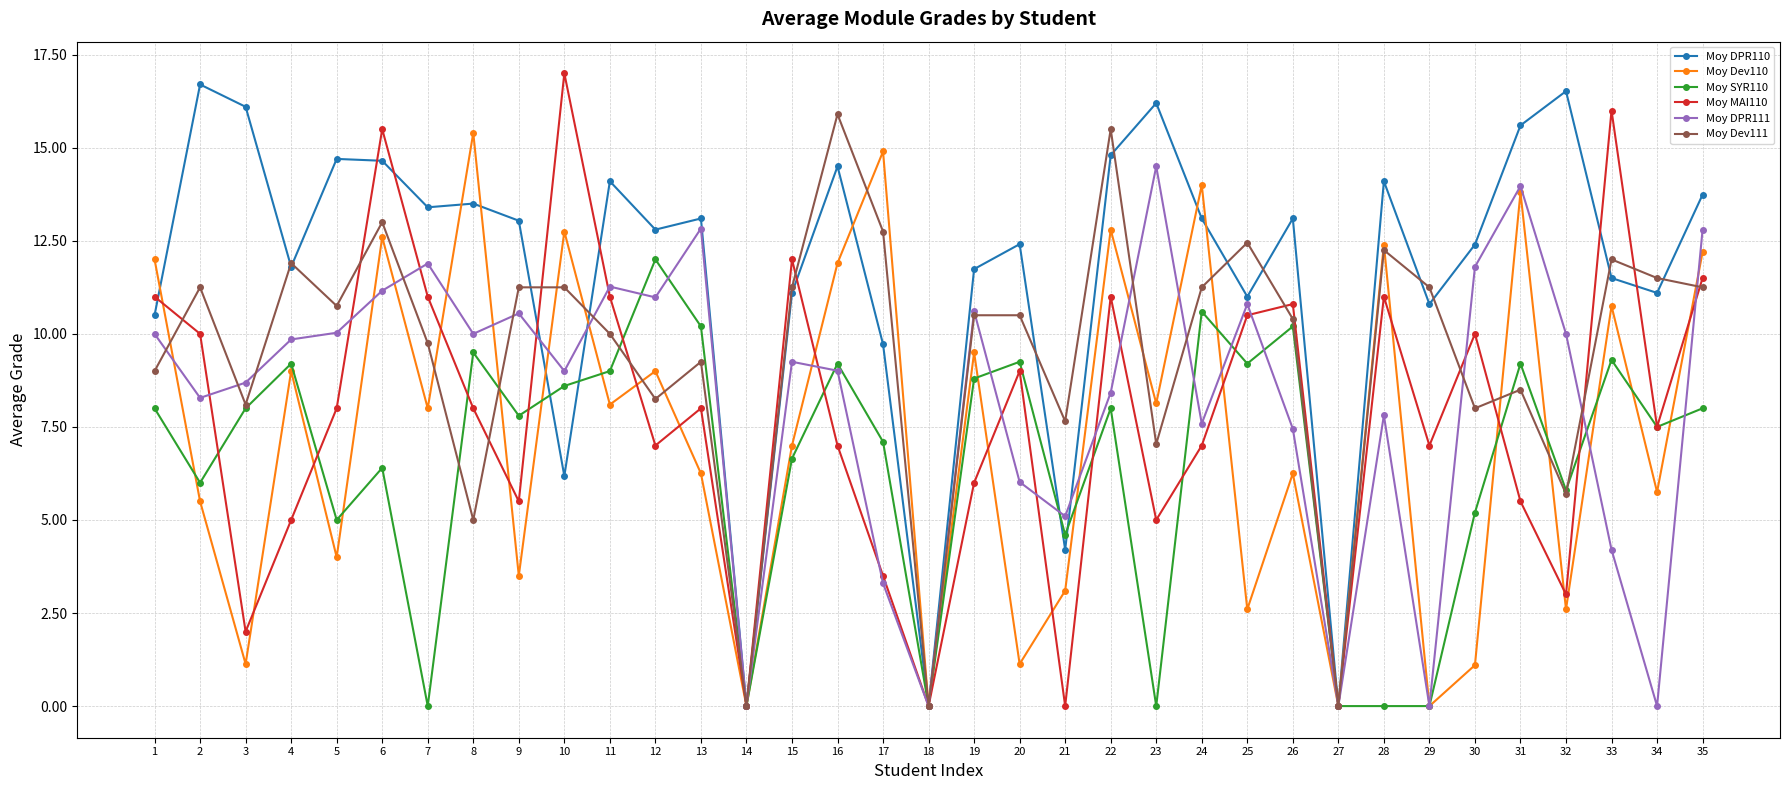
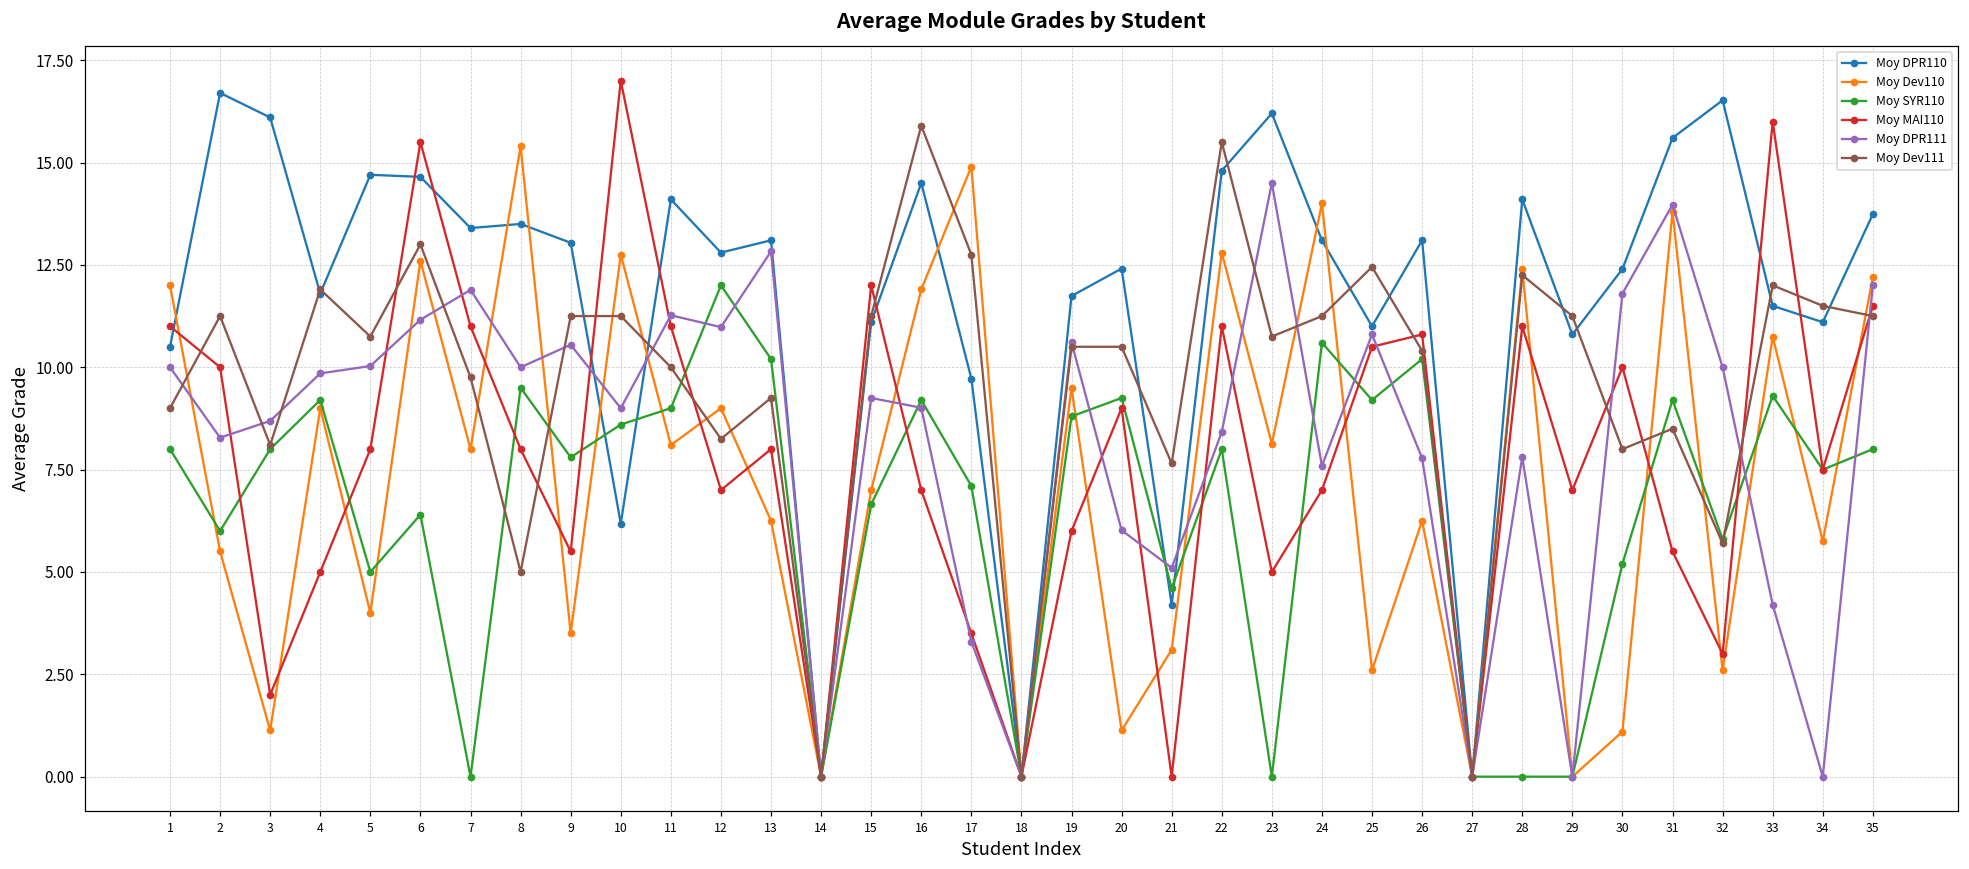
  {
    "Moy DPR110": {
      "1": 10.5,
      "2": 16.7,
      "3": 16.1,
      "4": 11.8,
      "5": 14.7,
      "6": 14.7,
      "7": 13.4,
      "8": 13.5,
      "9": 13.0,
      "10": 6.2,
      "11": 14.1,
      "12": 12.8,
      "13": 13.1,
      "15": 11.1,
      "16": 14.5,
      "17": 9.7,
      "19": 11.7,
      "20": 12.4,
      "21": 4.2,
      "22": 14.8,
      "23": 16.2,
      "24": 13.1,
      "25": 11.0,
      "26": 13.1,
      "28": 14.1,
      "29": 10.8,
      "30": 12.4,
      "31": 15.6,
      "32": 16.5,
      "33": 11.5,
      "34": 11.1,
      "35": 13.7
    },
    "Moy Dev110": {
      "1": 12.0,
      "2": 5.5,
      "3": 1.1,
      "4": 9.0,
      "5": 4.0,
      "6": 12.6,
      "7": 8.0,
      "8": 15.4,
      "9": 3.5,
      "10": 12.8,
      "11": 8.1,
      "12": 9.0,
      "13": 6.3,
      "15": 7.0,
      "16": 11.9,
      "17": 14.9,
      "19": 9.5,
      "20": 1.1,
      "21": 3.1,
      "22": 12.8,
      "23": 8.1,
      "24": 14.0,
      "25": 2.6,
      "26": 6.3,
      "28": 12.4,
      "30": 1.1,
      "31": 13.8,
      "32": 2.6,
      "33": 10.8,
      "34": 5.8,
      "35": 12.2
    },
    "Moy SYR110": {
      "1": 8.0,
      "2": 6.0,
      "3": 8.0,
      "4": 9.2,
      "5": 5.0,
      "6": 6.4,
      "7": 0.0,
      "8": 9.5,
      "9": 7.8,
      "10": 8.6,
      "11": 9.0,
      "12": 12.0,
      "13": 10.2,
      "15": 6.7,
      "16": 9.2,
      "17": 7.1,
      "19": 8.8,
      "20": 9.3,
      "21": 4.6,
      "22": 8.0,
      "23": 0.0,
      "24": 10.6,
      "25": 9.2,
      "26": 10.2,
      "28": 0.0,
      "30": 5.2,
      "31": 9.2,
      "32": 5.8,
      "33": 9.3,
      "35": 8.0
    },
    "Moy MAI110": {
      "1": 11.0,
      "2": 10.0,
      "3": 2.0,
      "4": 5.0,
      "5": 8.0,
      "6": 15.5,
      "7": 11.0,
      "8": 8.0,
      "9": 5.5,
      "10": 17.0,
      "11": 11.0,
      "12": 7.0,
      "13": 8.0,
      "15": 12.0,
      "16": 7.0,
      "17": 3.5,
      "19": 6.0,
      "20": 9.0,
      "21": 0.0,
      "22": 11.0,
      "23": 5.0,
      "24": 7.0,
      "25": 10.5,
      "26": 10.8,
      "28": 11.0,
      "29": 7.0,
      "30": 10.0,
      "31": 5.5,
      "32": 3.0,
      "33": 16.0,
      "35": 11.5
    },
    "Moy DPR111": {
      "1": 10.0,
      "2": 8.3,
      "3": 8.7,
      "4": 9.9,
      "5": 10.0,
      "6": 11.2,
      "7": 11.9,
      "8": 10.0,
      "9": 10.6,
      "10": 9.0,
      "11": 11.3,
      "12": 11.0,
      "13": 12.8,
      "15": 9.3,
      "16": 9.0,
      "17": 3.3,
      "19": 10.6,
      "20": 6.0,
      "21": 5.1,
      "22": 8.4,
      "23": 14.5,
      "24": 7.6,
      "25": 10.8,
-     "26": 7.5,
+     "26": 7.8,
      "28": 7.8,
      "30": 11.8,
      "31": 14.0,
      "32": 10.0,
      "33": 4.2,
      "34": 0.0,
-     "35": 12.8
+     "35": 12.0
    },
    "Moy Dev111": {
      "1": 9.0,
      "2": 11.3,
      "3": 8.1,
      "4": 11.9,
      "5": 10.8,
      "6": 13.0,
      "7": 9.8,
      "8": 5.0,
      "9": 11.3,
      "10": 11.3,
      "11": 10.0,
      "12": 8.3,
      "13": 9.3,
      "15": 11.3,
      "16": 15.9,
      "17": 12.8,
      "19": 10.5,
      "20": 10.5,
      "21": 7.7,
      "22": 15.5,
-     "23": 7.0,
+     "23": 10.8,
      "24": 11.3,
      "25": 12.5,
      "26": 10.4,
      "28": 12.3,
      "29": 11.3,
      "30": 8.0,
      "31": 8.5,
      "32": 5.7,
      "33": 12.0,
      "34": 11.5,
      "35": 11.3
    }
  }
